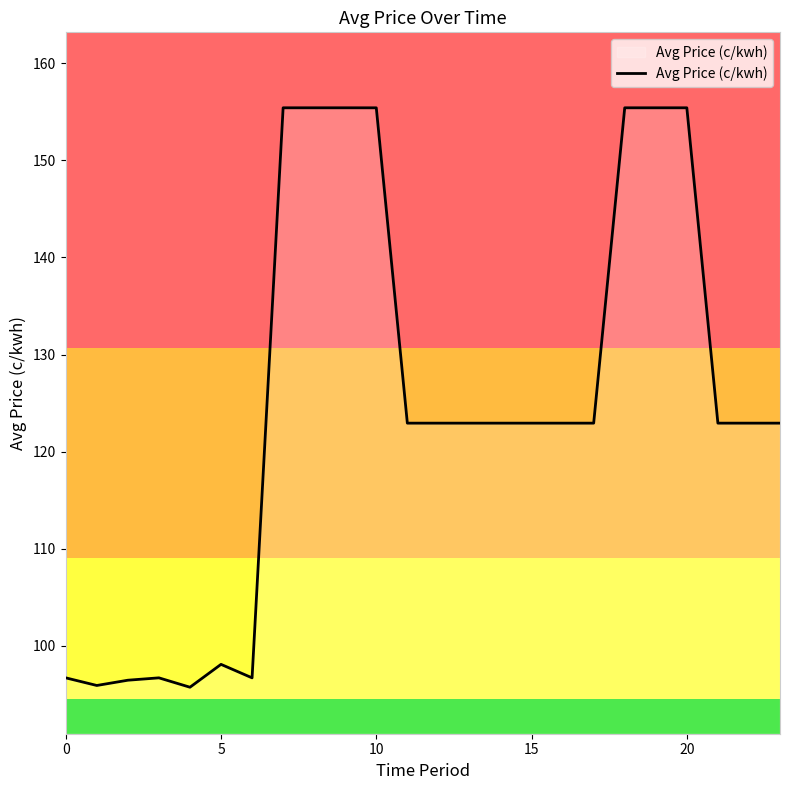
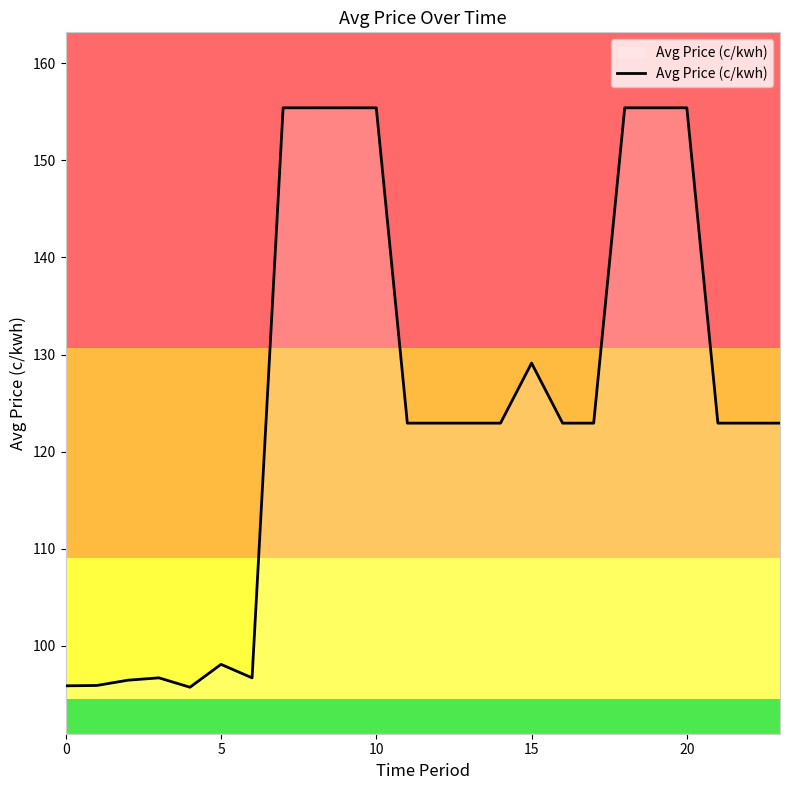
  {
-   "0": 97,
+   "0": 96,
    "5": 98,
    "10": 155,
-   "15": 123,
+   "15": 129,
    "20": 155
  }
